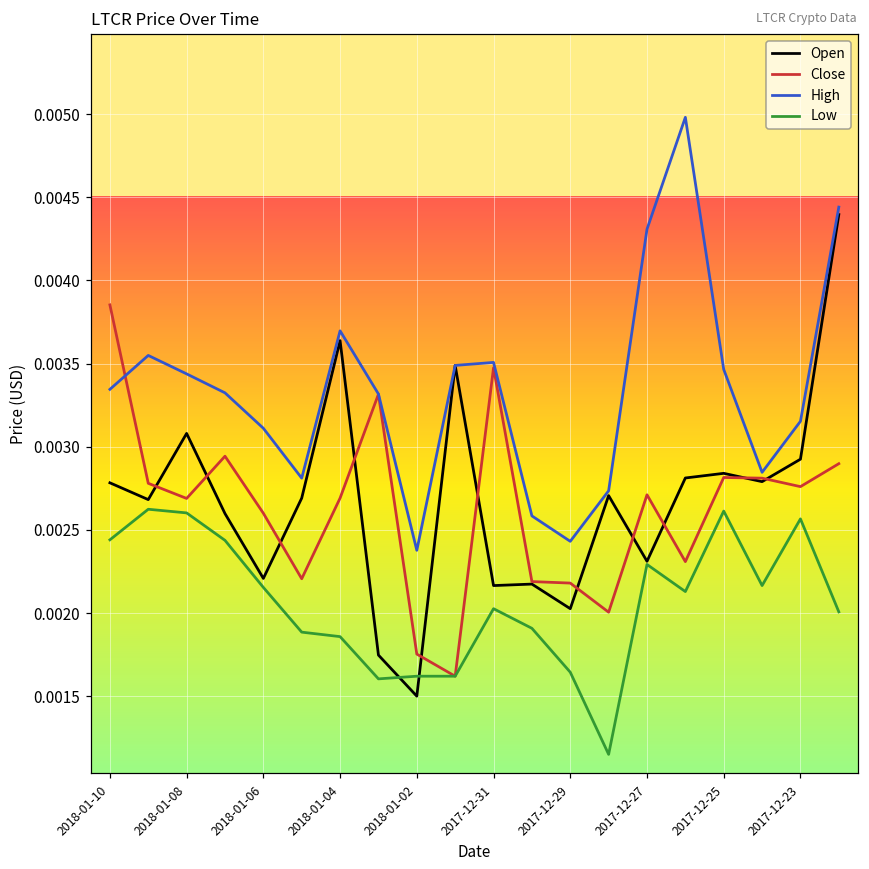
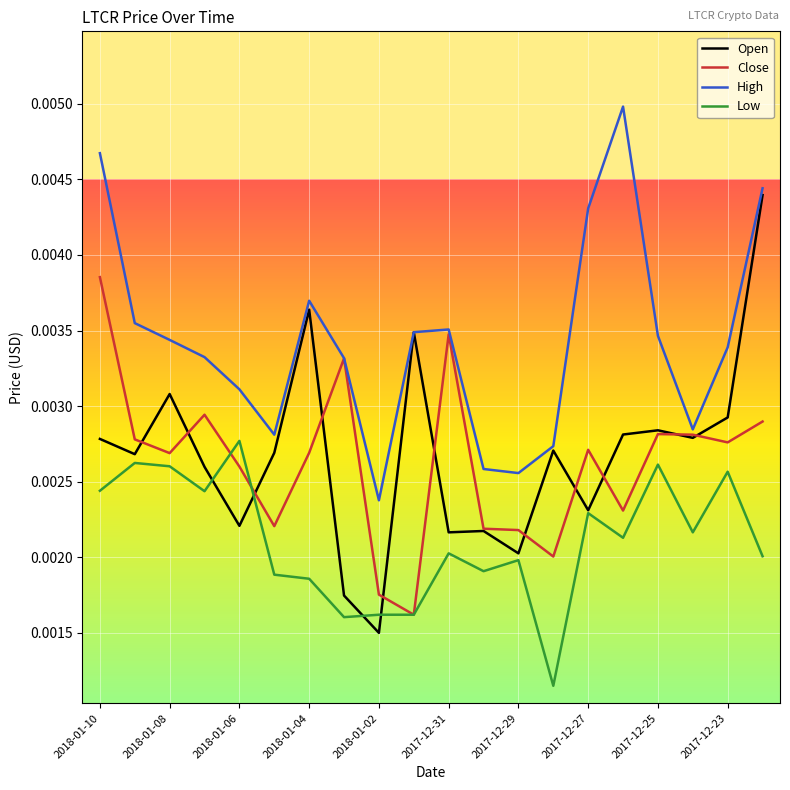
  {
    "Open": {
      "2018-01-10": 0.00278,
      "2018-01-08": 0.00308,
      "2018-01-06": 0.00221,
      "2018-01-04": 0.00364,
      "2018-01-02": 0.00150,
      "2017-12-31": 0.00217,
      "2017-12-29": 0.00203,
      "2017-12-27": 0.00231,
      "2017-12-25": 0.00284,
      "2017-12-23": 0.00293
    },
    "Close": {
      "2018-01-10": 0.00385,
      "2018-01-08": 0.00269,
      "2018-01-06": 0.00260,
      "2018-01-04": 0.00269,
      "2018-01-02": 0.00175,
      "2017-12-31": 0.00348,
      "2017-12-29": 0.00218,
      "2017-12-27": 0.00271,
      "2017-12-25": 0.00282,
      "2017-12-23": 0.00276
    },
    "High": {
-     "2018-01-10": 0.00335,
+     "2018-01-10": 0.00467,
      "2018-01-08": 0.00344,
      "2018-01-06": 0.00311,
      "2018-01-04": 0.00370,
      "2018-01-02": 0.00238,
      "2017-12-31": 0.00351,
-     "2017-12-29": 0.00243,
+     "2017-12-29": 0.00256,
      "2017-12-27": 0.00431,
      "2017-12-25": 0.00347,
-     "2017-12-23": 0.00315
+     "2017-12-23": 0.00339
    },
    "Low": {
      "2018-01-10": 0.00244,
      "2018-01-08": 0.00260,
-     "2018-01-06": 0.00215,
+     "2018-01-06": 0.00277,
      "2018-01-04": 0.00186,
      "2018-01-02": 0.00162,
      "2017-12-31": 0.00203,
-     "2017-12-29": 0.00164,
+     "2017-12-29": 0.00198,
      "2017-12-27": 0.00229,
      "2017-12-25": 0.00261,
      "2017-12-23": 0.00257
    }
  }
